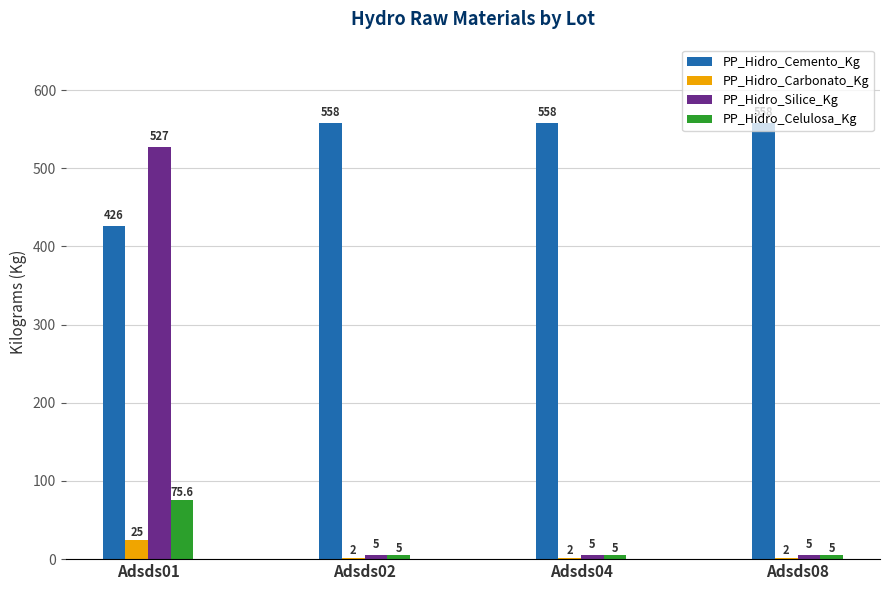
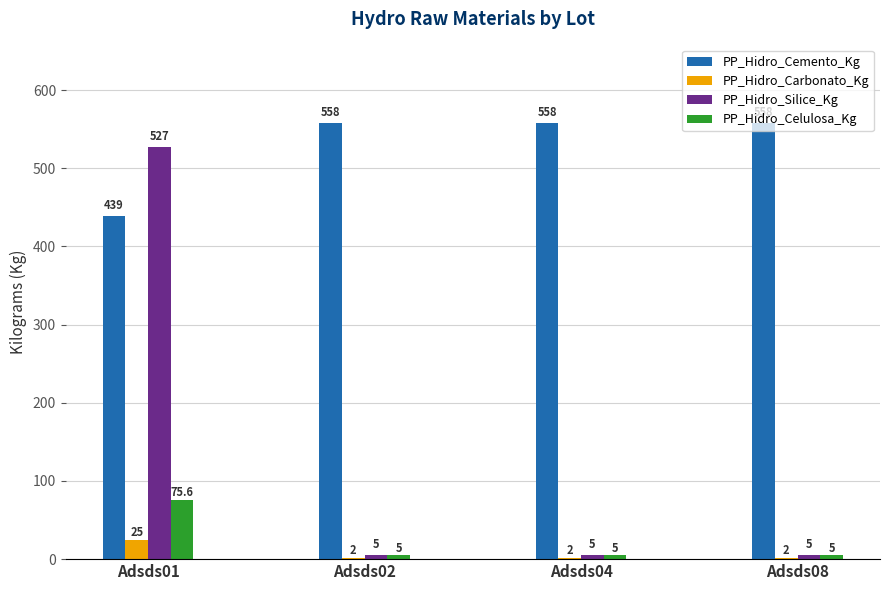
  {
    "PP_Hidro_Cemento_Kg": {
-     "Adsds01": 426,
+     "Adsds01": 439,
      "Adsds02": 558,
      "Adsds04": 558
    },
    "PP_Hidro_Carbonato_Kg": {
      "Adsds01": 25,
      "Adsds02": 2,
      "Adsds04": 2,
      "Adsds08": 2
    },
    "PP_Hidro_Silice_Kg": {
      "Adsds01": 527,
      "Adsds02": 5,
      "Adsds04": 5,
      "Adsds08": 5
    },
    "PP_Hidro_Celulosa_Kg": {
      "Adsds01": 75.6,
      "Adsds02": 5,
      "Adsds04": 5,
      "Adsds08": 5
    }
  }
